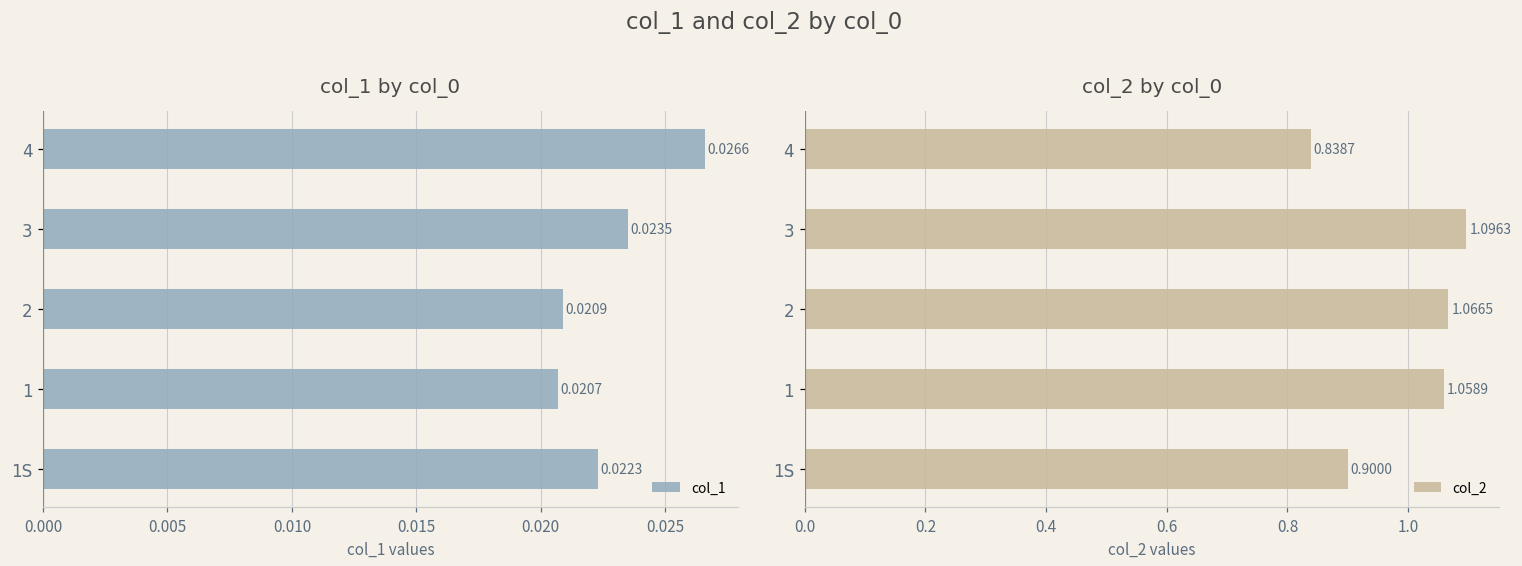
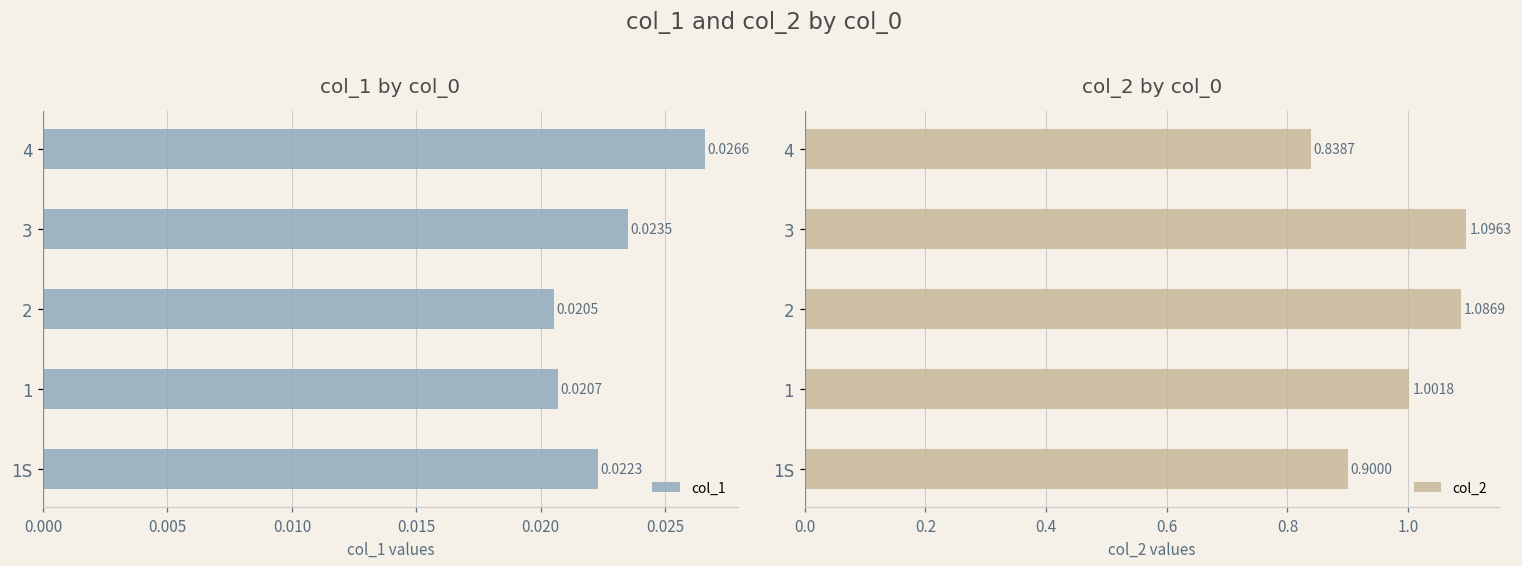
  {
    "col_1 by col_0": {
      "4": 0.0266,
      "3": 0.0235,
-     "2": 0.0209,
+     "2": 0.0205,
      "1": 0.0207,
      "1S": 0.0223
    },
    "col_2 by col_0": {
      "4": 0.8387,
      "3": 1.0963,
-     "2": 1.0665,
-     "1": 1.0589,
+     "2": 1.0869,
+     "1": 1.0018,
      "1S": 0.9000
    }
  }
